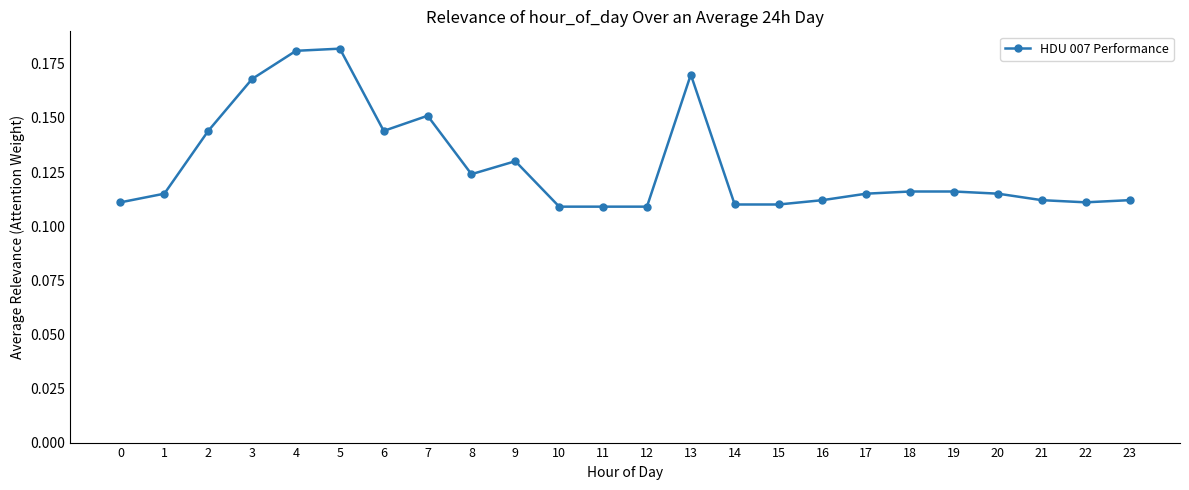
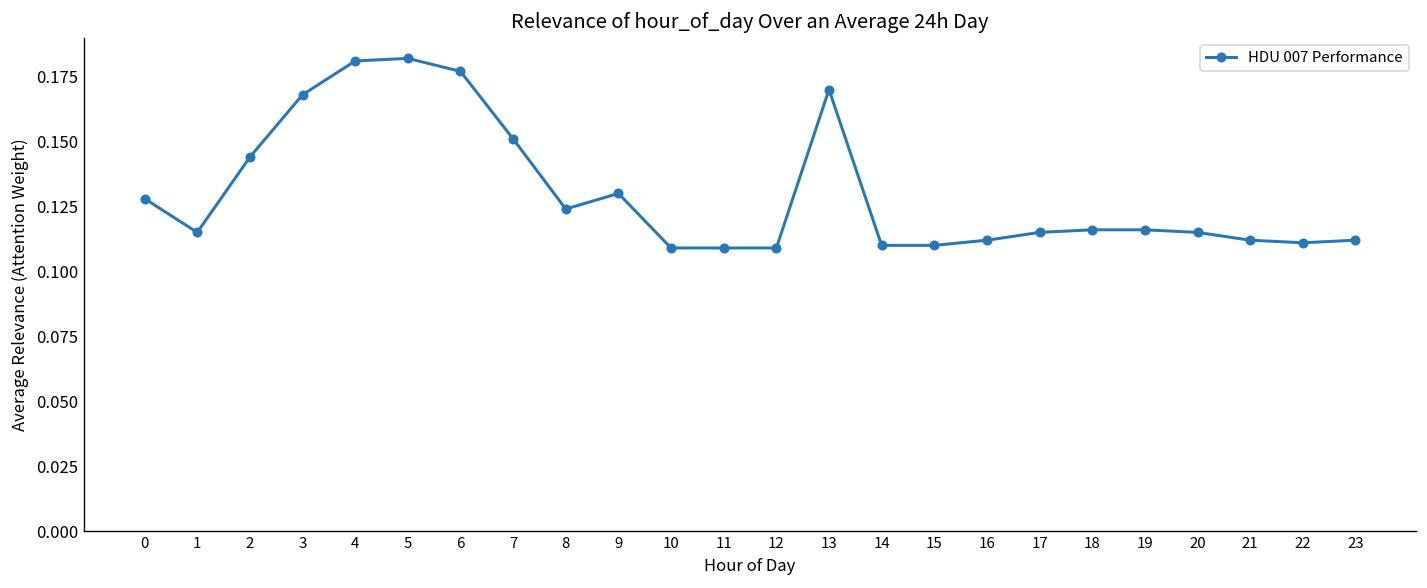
  {
-   "0": 0.111,
+   "0": 0.128,
    "1": 0.115,
    "2": 0.144,
    "3": 0.168,
    "4": 0.181,
    "5": 0.182,
-   "6": 0.144,
+   "6": 0.177,
    "7": 0.151,
    "8": 0.124,
    "9": 0.130,
    "10": 0.109,
    "11": 0.109,
    "12": 0.109,
    "13": 0.170,
    "14": 0.110,
    "15": 0.110,
    "16": 0.112,
    "17": 0.115,
    "18": 0.116,
    "19": 0.116,
    "20": 0.115,
    "21": 0.112,
    "22": 0.111,
    "23": 0.112
  }
